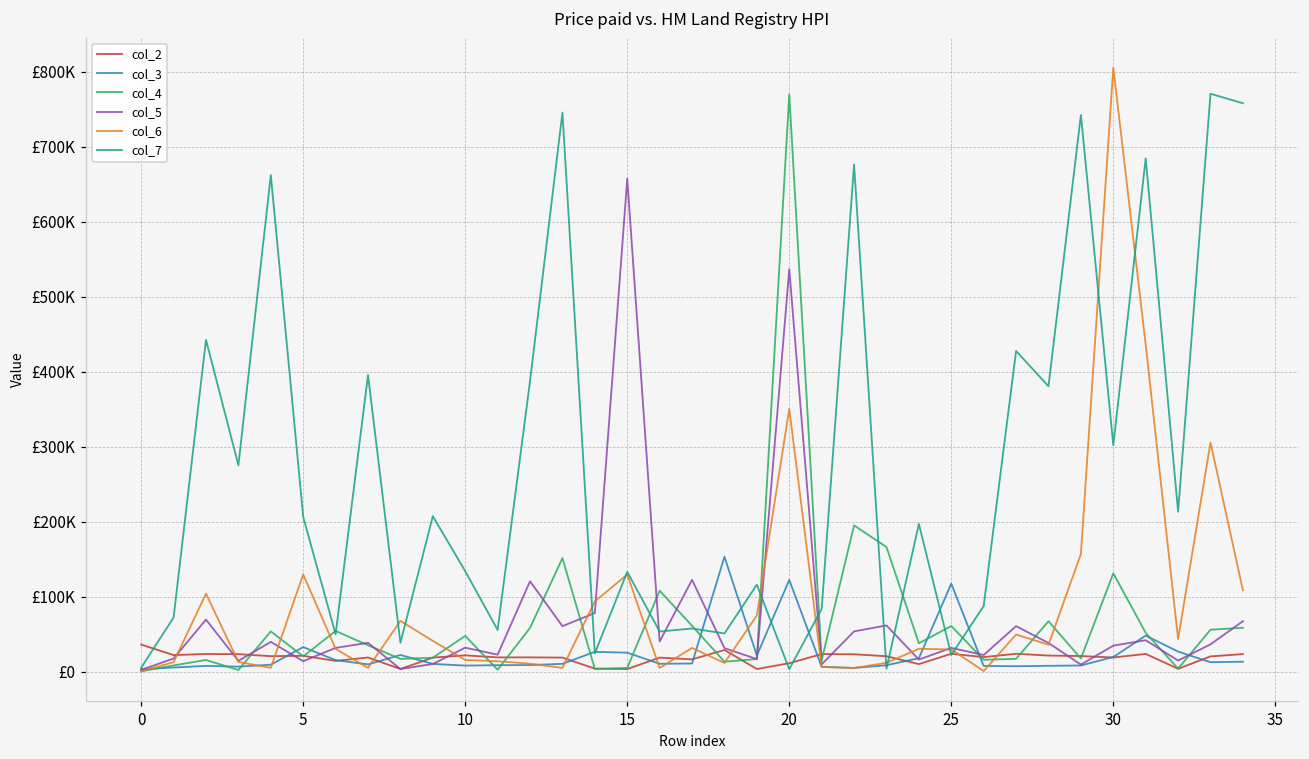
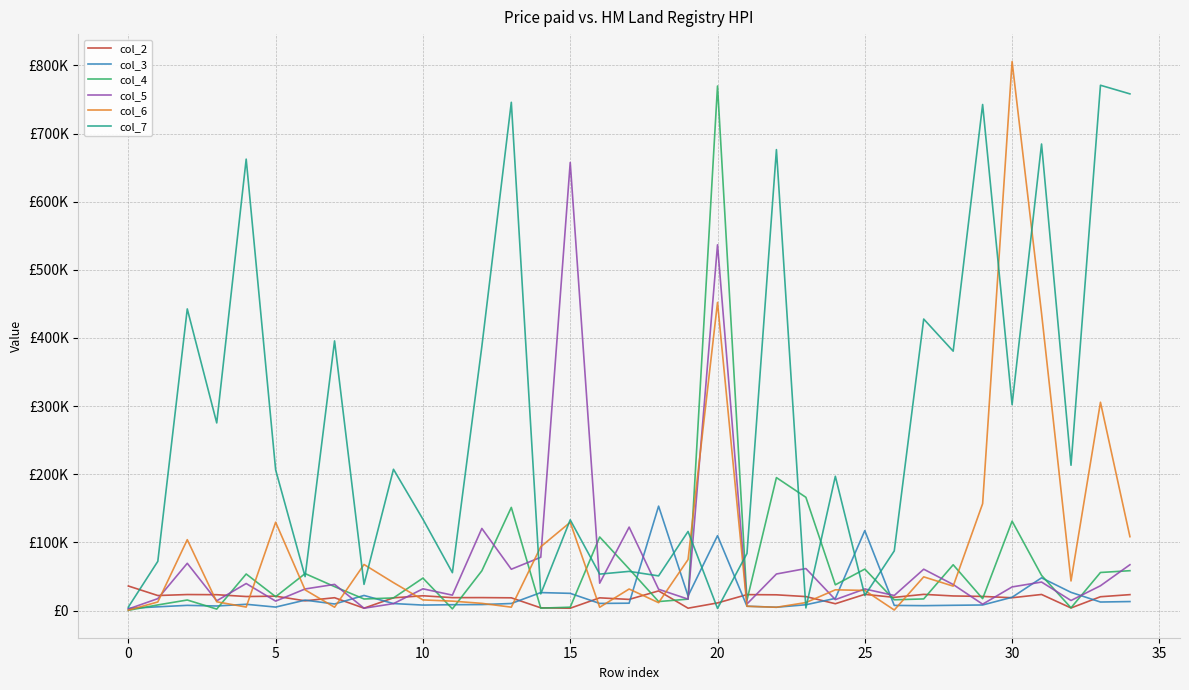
  {
    "col_2": {
      "0": "£40000",
      "10": "£20000",
      "20": "£10000"
    },
    "col_3": {
-     "5": "£30000",
+     "5": "£10000",
      "10": "£10000",
      "15": "£30000",
-     "20": "£120000",
+     "20": "£110000",
      "25": "£120000"
    },
    "col_5": {
      "5": "£10000",
      "10": "£30000",
      "15": "£660000",
      "20": "£540000",
      "30": "£30000"
    },
    "col_6": {
      "5": "£130000",
      "10": "£20000",
-     "20": "£350000",
+     "20": "£450000",
      "30": "£810000"
    }
  }
